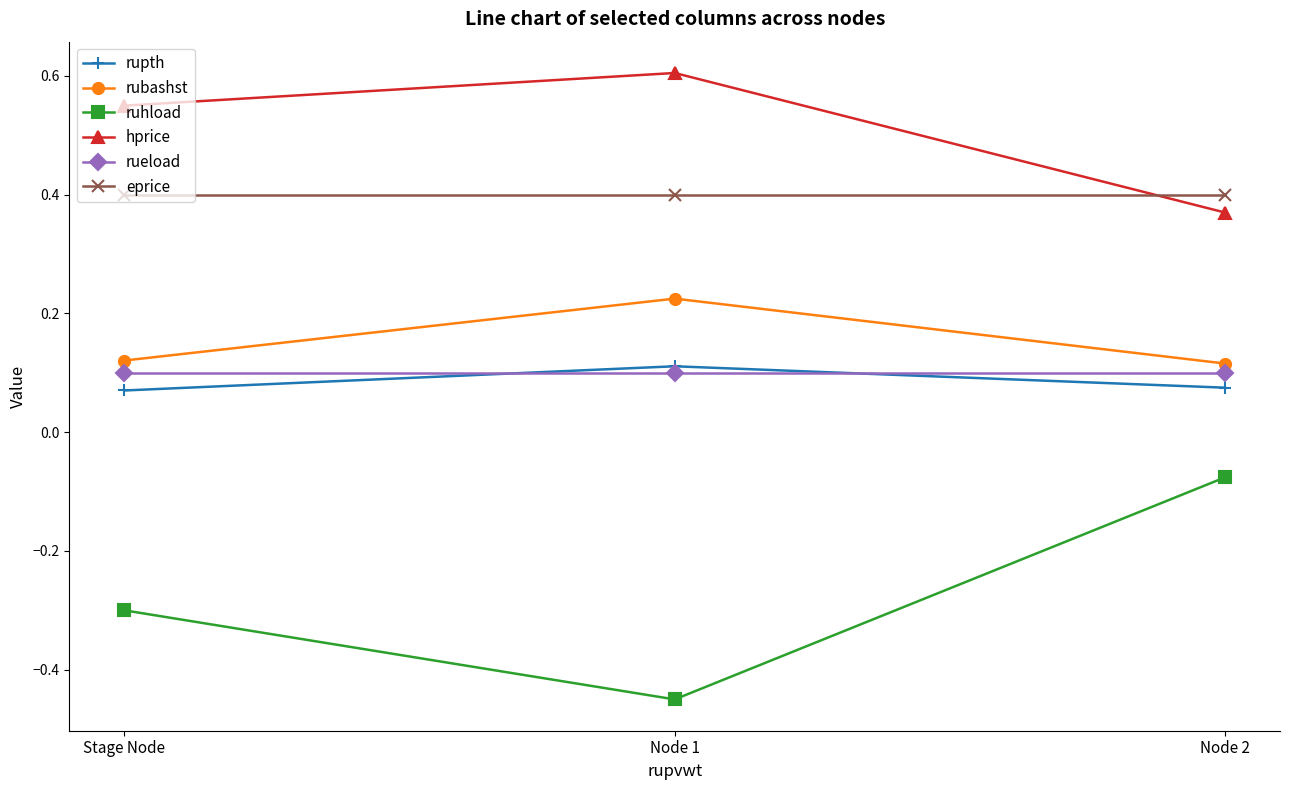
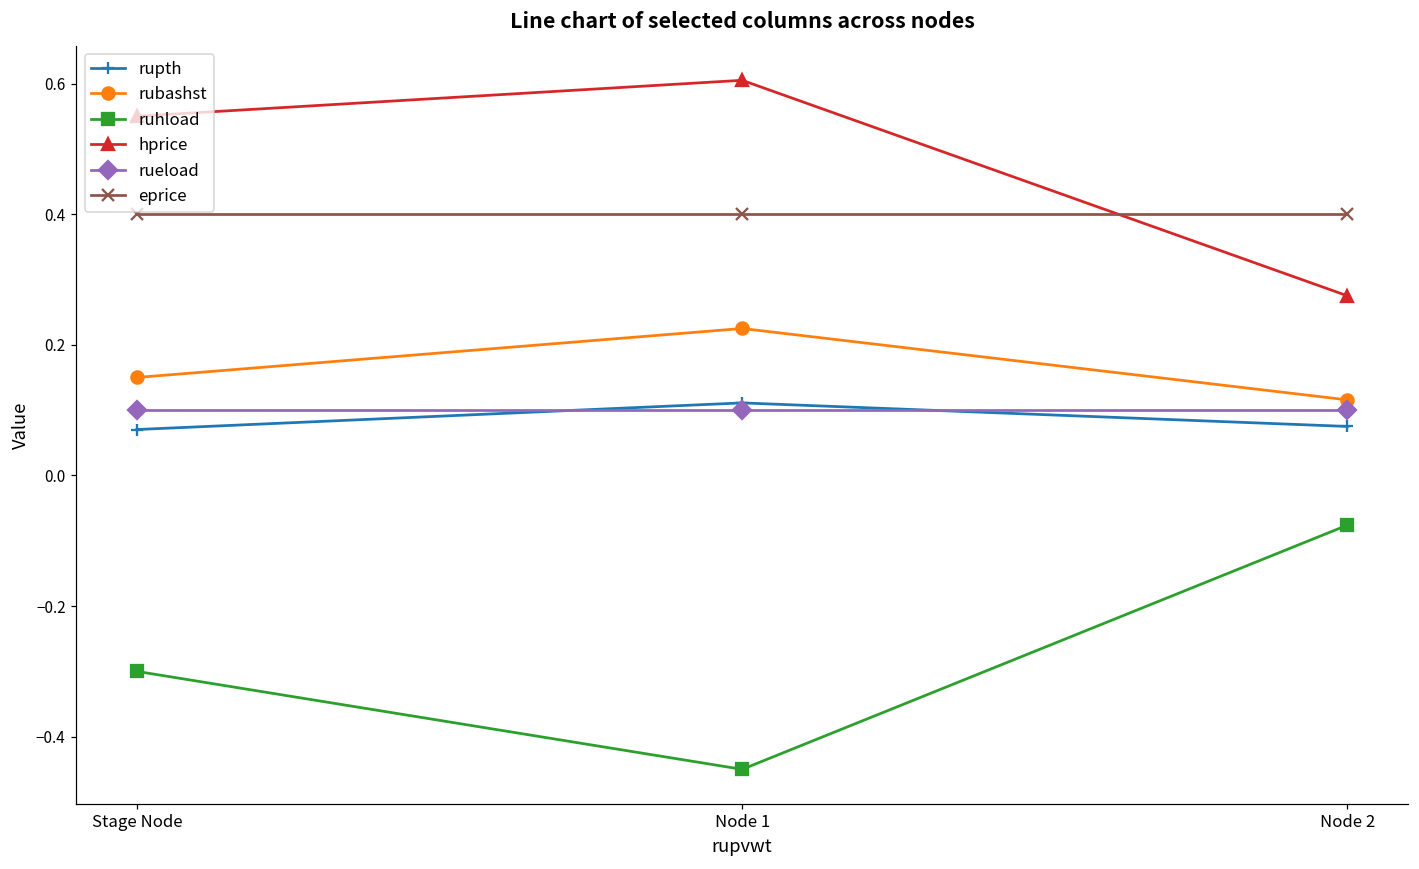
  {
    "rupth": {
      "Stage Node": 0.07,
      "Node 1": 0.11,
      "Node 2": 0.08
    },
    "rubashst": {
-     "Stage Node": 0.12,
+     "Stage Node": 0.15,
      "Node 1": 0.23,
      "Node 2": 0.12
    },
    "ruhload": {
      "Stage Node": -0.30,
      "Node 1": -0.45,
      "Node 2": -0.08
    },
    "hprice": {
      "Node 1": 0.61,
-     "Node 2": 0.37
+     "Node 2": 0.28
    },
    "rueload": {
      "Stage Node": 0.10,
      "Node 1": 0.10,
      "Node 2": 0.10
    },
    "eprice": {
      "Node 1": 0.40,
      "Node 2": 0.40
    }
  }
